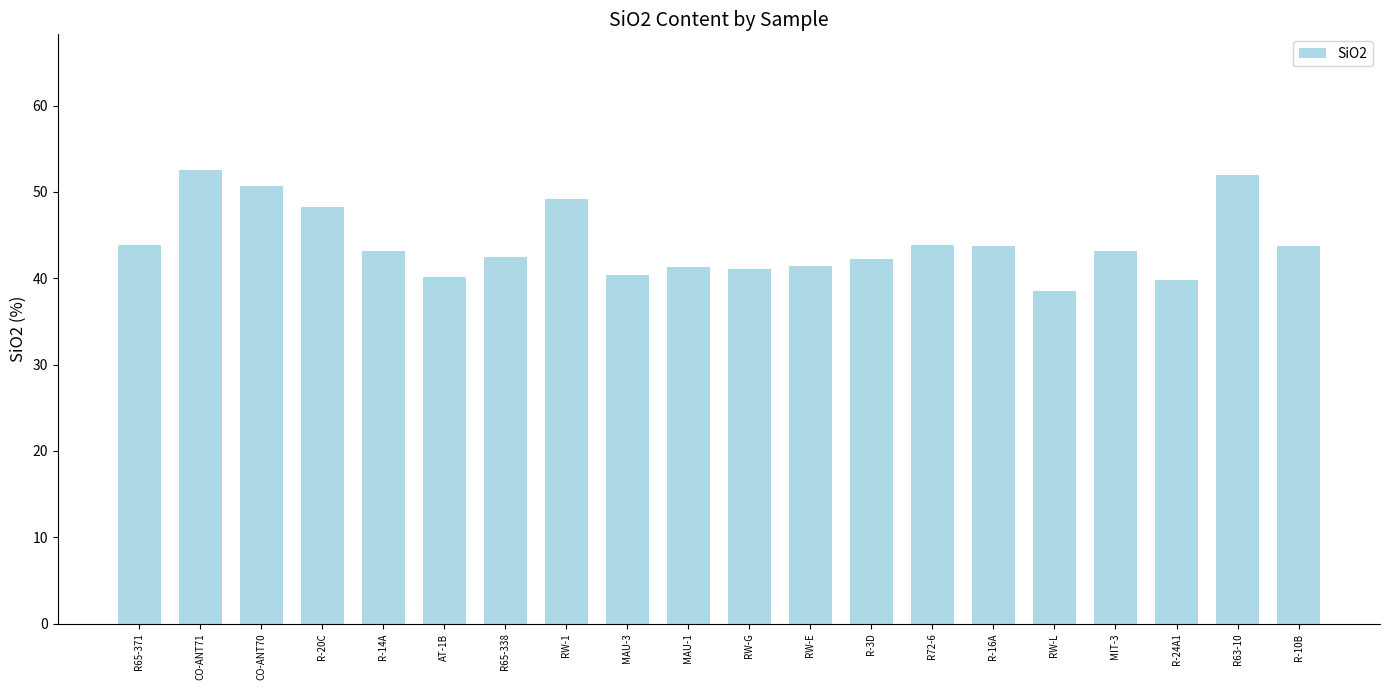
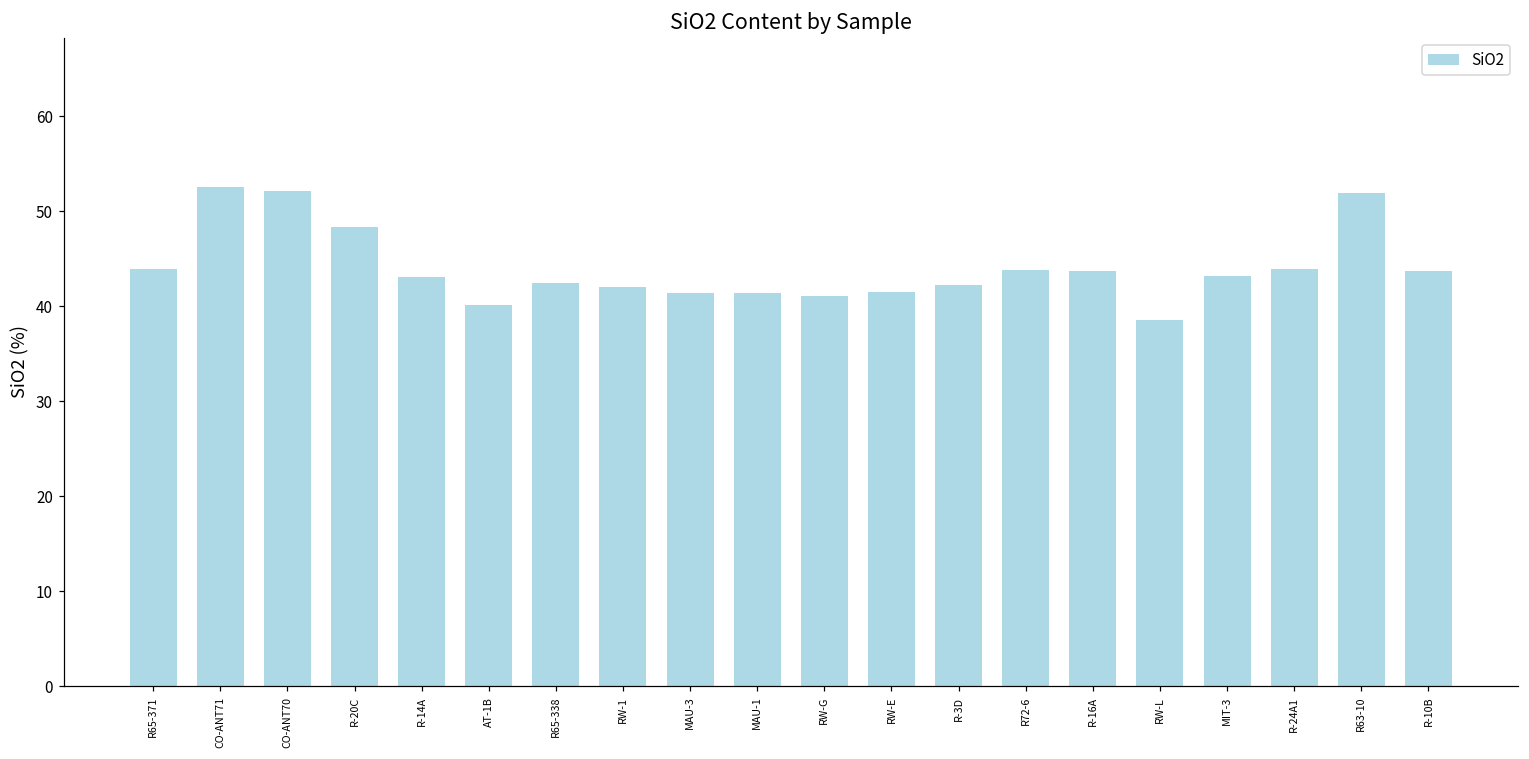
  {
    "R65-371": 44,
    "CO-ANT71": 53,
-   "CO-ANT70": 51,
+   "CO-ANT70": 52,
    "R-20C": 48,
    "R-14A": 43,
    "AT-1B": 40,
    "R65-338": 42,
-   "RW-1": 49,
-   "MAU-3": 40,
+   "RW-1": 42,
+   "MAU-3": 41,
    "MAU-1": 41,
    "RW-G": 41,
    "RW-E": 41,
    "R-3D": 42,
    "R72-6": 44,
    "R-16A": 44,
    "RW-L": 39,
    "MIT-3": 43,
-   "R-24A1": 40,
+   "R-24A1": 44,
    "R63-10": 52,
    "R-10B": 44
  }
